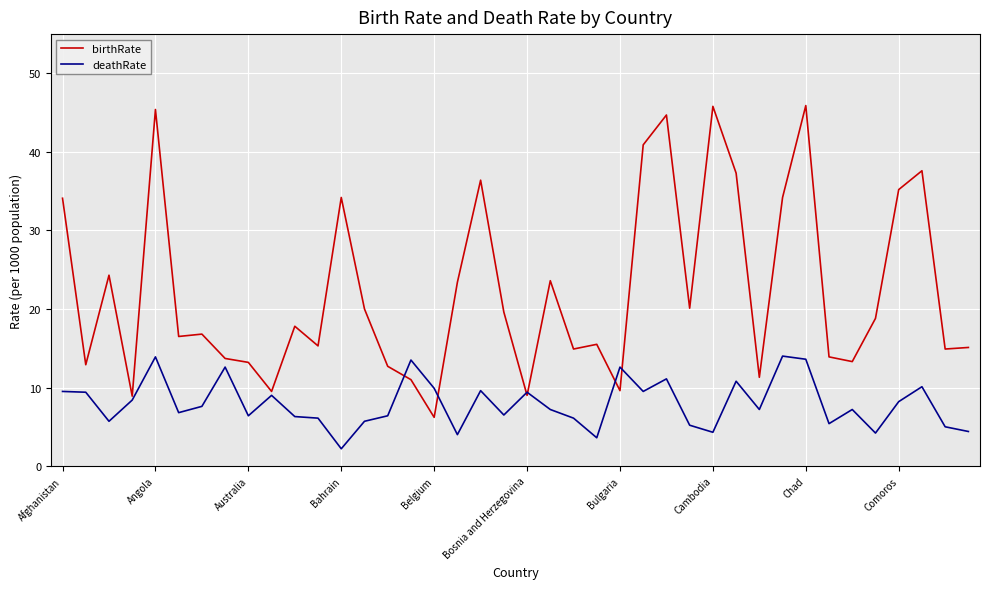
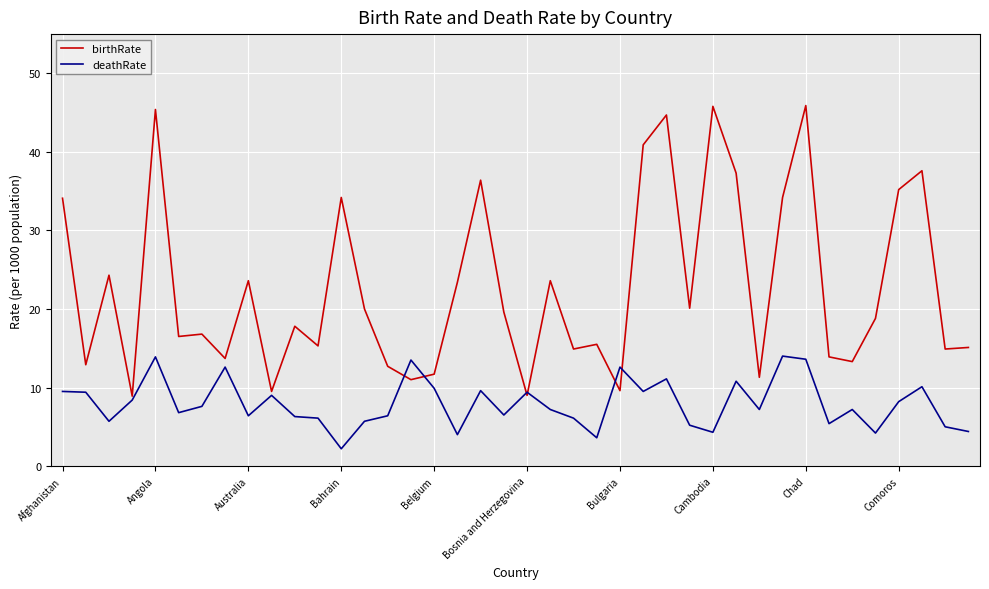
  {
    "birthRate": {
      "Afghanistan": 34,
      "Angola": 45,
-     "Australia": 13,
+     "Australia": 24,
      "Bahrain": 34,
-     "Belgium": 6,
+     "Belgium": 12,
      "Bosnia and Herzegovina": 9,
      "Bulgaria": 10,
      "Cambodia": 46,
      "Chad": 46,
      "Comoros": 35
    },
    "deathRate": {
      "Afghanistan": 10,
      "Angola": 14,
      "Australia": 6,
      "Bahrain": 2,
      "Belgium": 10,
      "Bosnia and Herzegovina": 9,
      "Bulgaria": 13,
      "Cambodia": 4,
      "Chad": 14,
      "Comoros": 8
    }
  }
